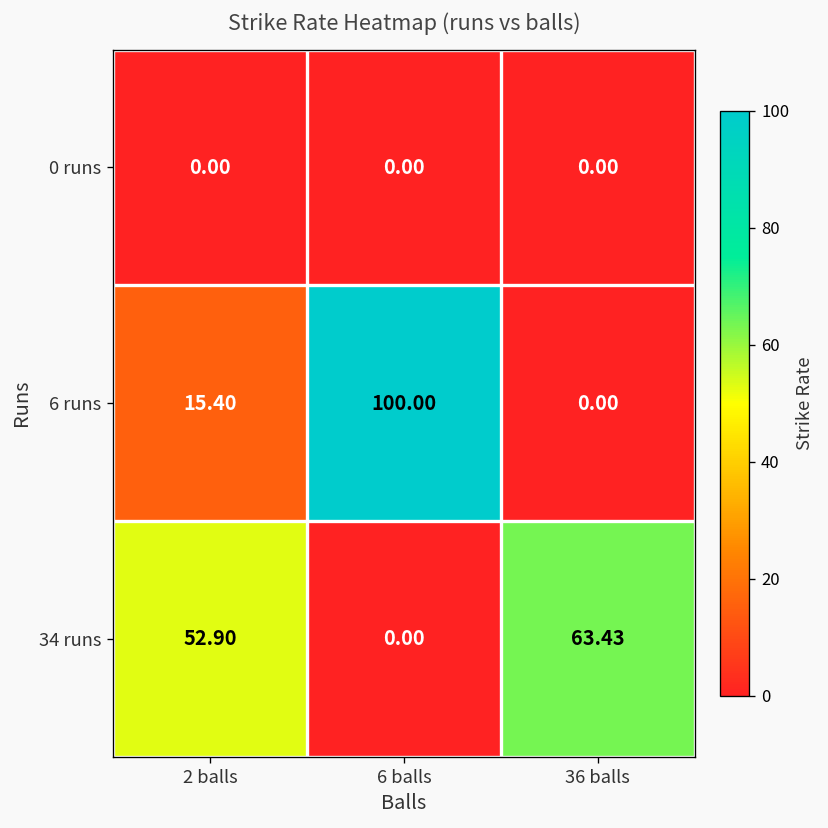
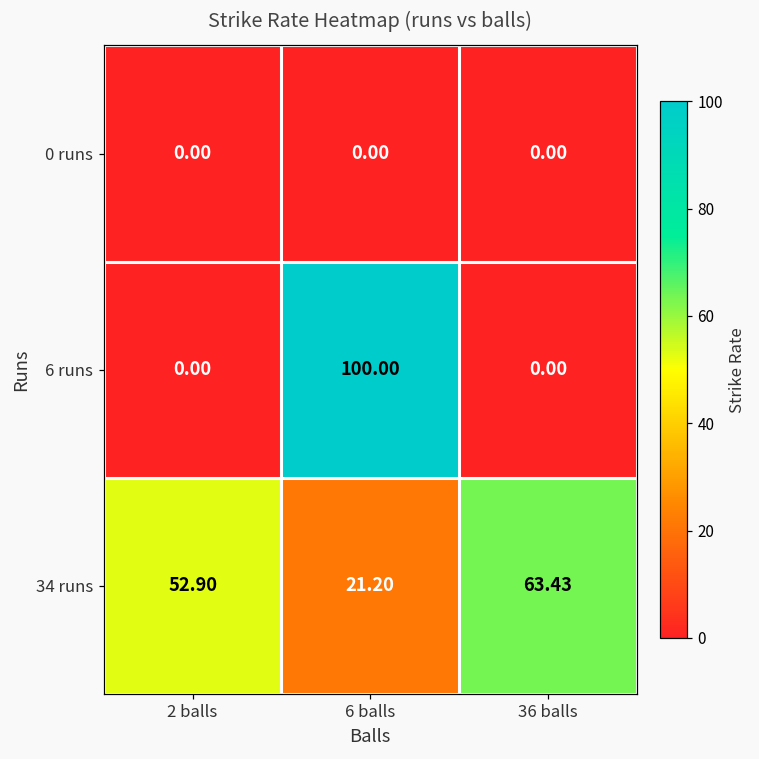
  {
    "0 runs": {
      "2 balls": 0.00,
      "6 balls": 0.00,
      "36 balls": 0.00
    },
    "6 runs": {
-     "2 balls": 15.40,
+     "2 balls": 0.00,
      "6 balls": 100.00,
      "36 balls": 0.00
    },
    "34 runs": {
      "2 balls": 52.90,
-     "6 balls": 0.00,
+     "6 balls": 21.20,
      "36 balls": 63.43
    }
  }
